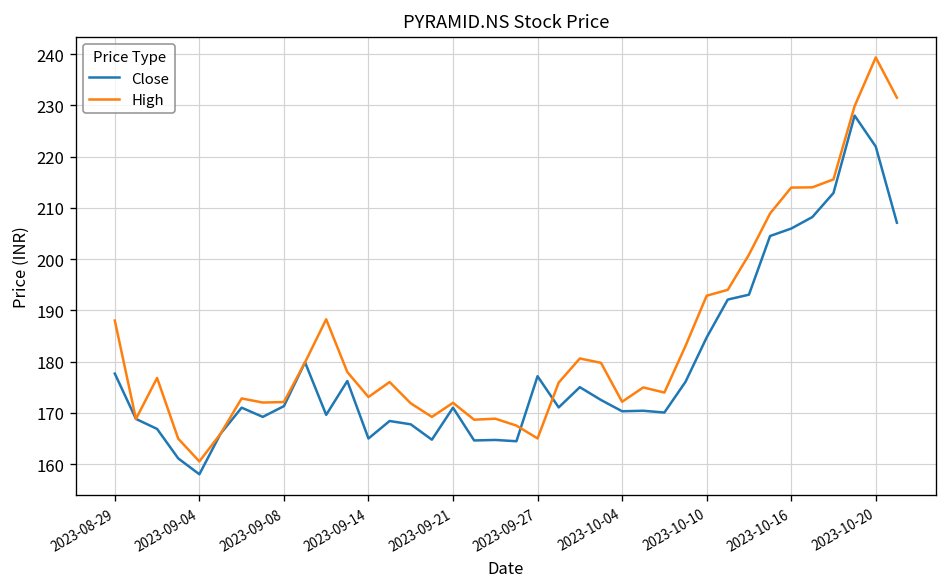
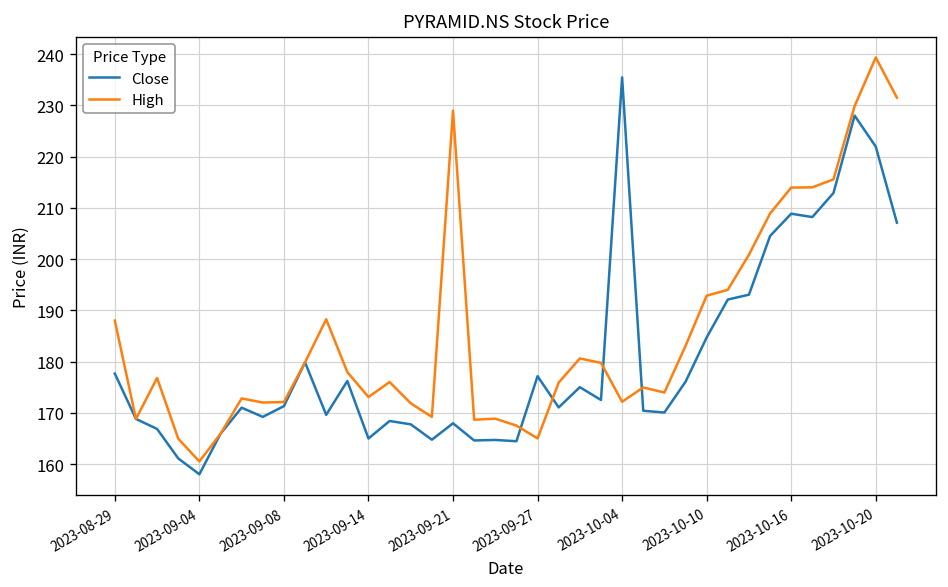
  {
    "Close": {
      "2023-08-29": 178,
      "2023-09-04": 158,
      "2023-09-08": 171,
      "2023-09-14": 165,
-     "2023-09-21": 171,
+     "2023-09-21": 168,
      "2023-09-27": 177,
-     "2023-10-04": 170,
+     "2023-10-04": 235,
      "2023-10-10": 185,
-     "2023-10-16": 206,
+     "2023-10-16": 209,
      "2023-10-20": 222
    },
    "High": {
      "2023-08-29": 188,
      "2023-09-04": 161,
      "2023-09-08": 172,
      "2023-09-14": 173,
-     "2023-09-21": 172,
+     "2023-09-21": 229,
      "2023-09-27": 165,
      "2023-10-04": 172,
      "2023-10-10": 193,
      "2023-10-16": 214,
      "2023-10-20": 239
    }
  }
